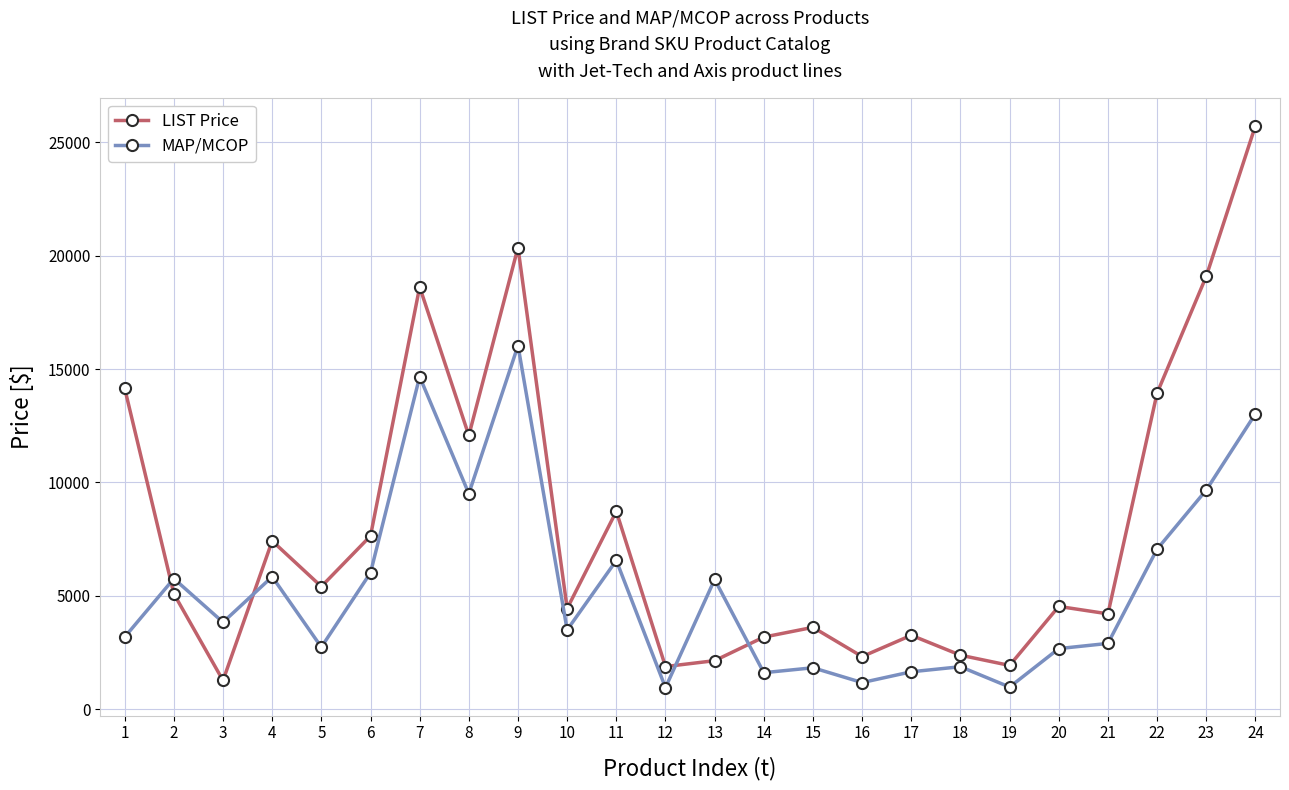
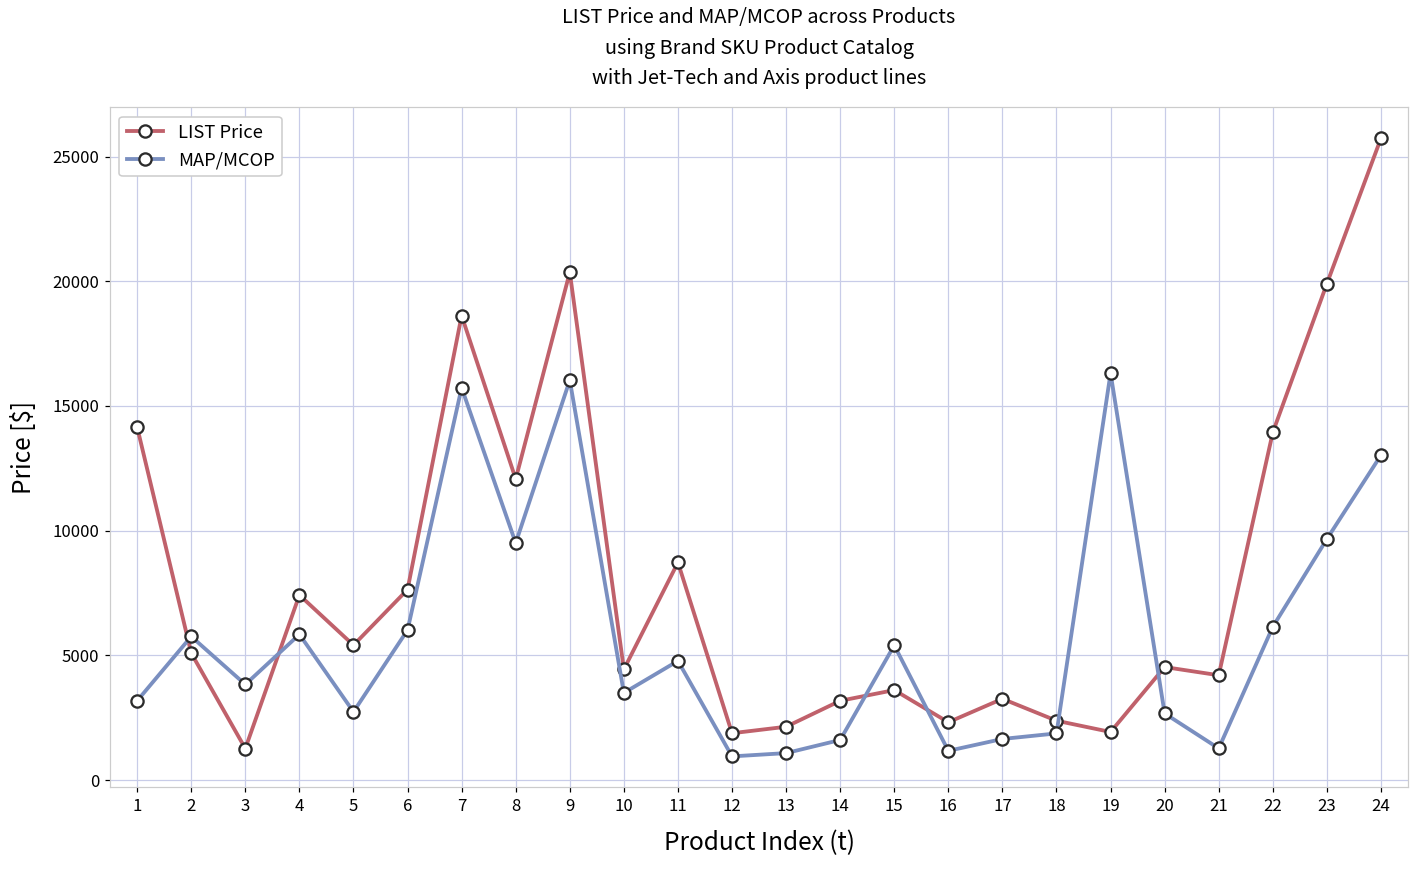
  {
    "LIST Price": {
      "1": 14100,
      "2": 5100,
      "3": 1300,
      "4": 7400,
      "5": 5400,
      "6": 7600,
      "7": 18600,
      "8": 12100,
      "9": 20400,
      "10": 4400,
      "11": 8700,
      "12": 1900,
      "13": 2100,
      "14": 3200,
      "15": 3600,
      "16": 2300,
      "17": 3300,
      "18": 2400,
      "19": 1900,
      "20": 4500,
      "21": 4200,
      "22": 13900,
-     "23": 19100,
+     "23": 19900,
      "24": 25700
    },
    "MAP/MCOP": {
      "1": 3200,
      "2": 5800,
      "3": 3800,
      "4": 5800,
      "5": 2700,
      "6": 6000,
-     "7": 14700,
+     "7": 15700,
      "8": 9500,
      "9": 16000,
      "10": 3500,
-     "11": 6600,
+     "11": 4800,
      "12": 1000,
-     "13": 5700,
+     "13": 1100,
      "14": 1600,
-     "15": 1800,
+     "15": 5400,
      "16": 1200,
      "17": 1700,
      "18": 1900,
-     "19": 1000,
+     "19": 16300,
      "20": 2700,
-     "21": 2900,
-     "22": 7100,
+     "21": 1300,
+     "22": 6100,
      "23": 9700,
      "24": 13000
    }
  }
